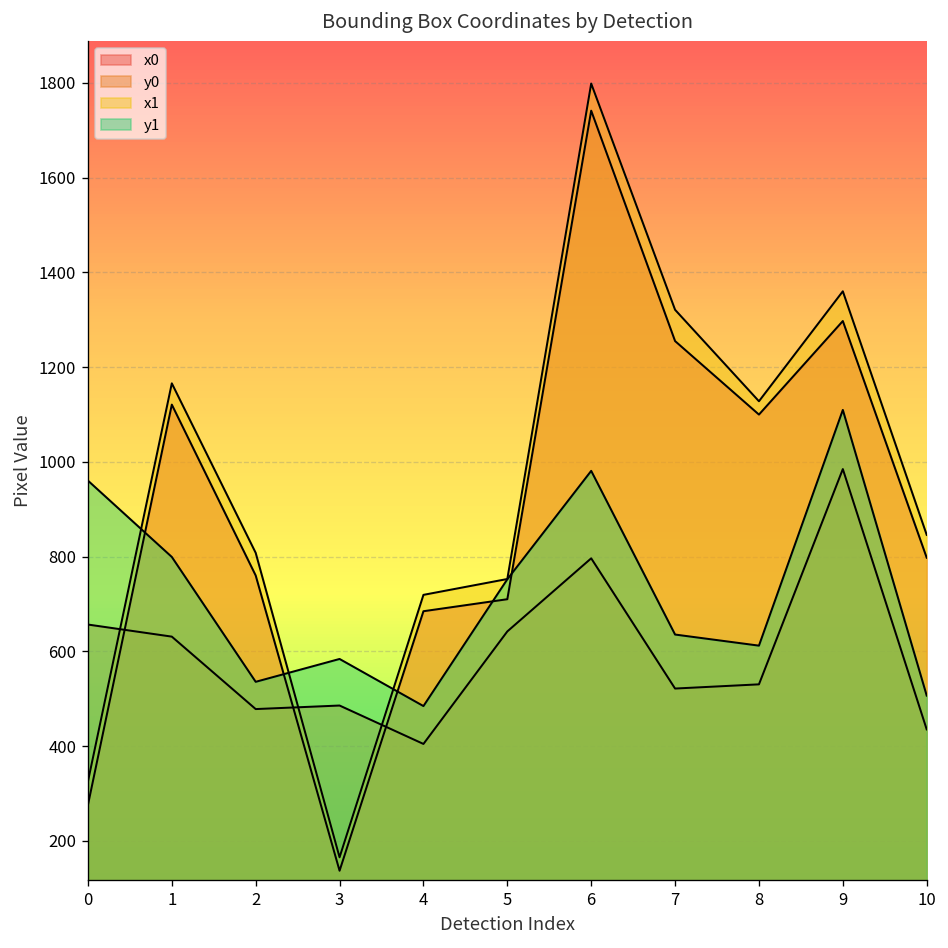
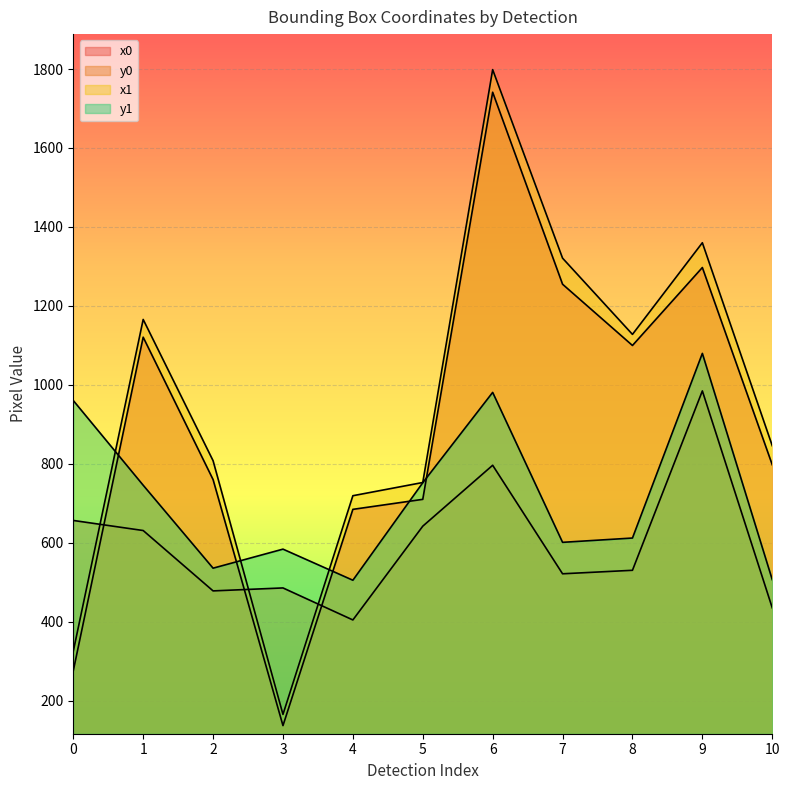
  {
    "y1": {
      "0": 960,
-     "1": 800,
+     "1": 750,
      "2": 540,
      "3": 580,
-     "4": 480,
+     "4": 510,
      "6": 980,
-     "7": 640,
+     "7": 600,
      "8": 610,
-     "9": 1110,
+     "9": 1080,
      "10": 510
    }
  }
